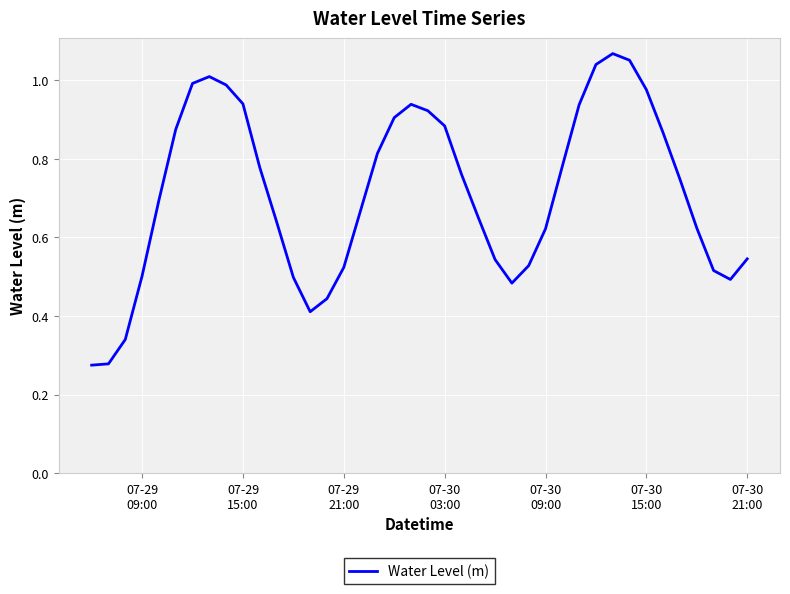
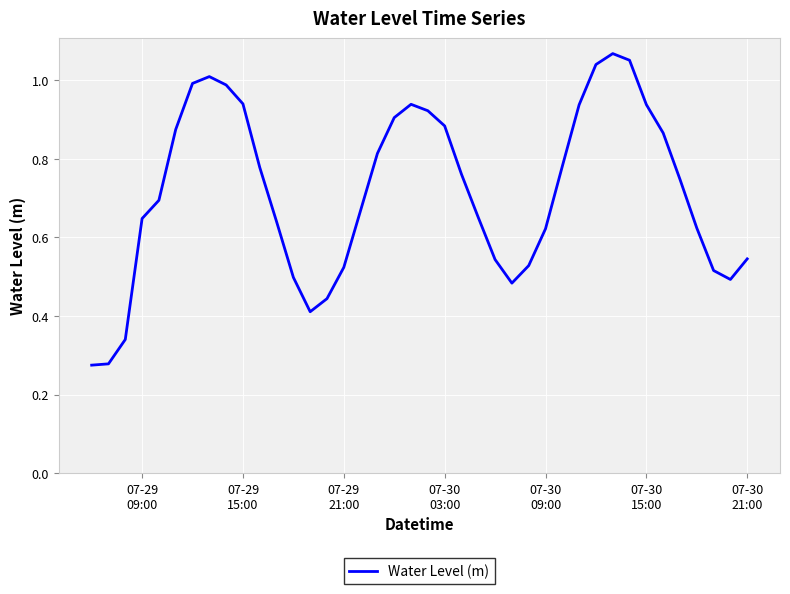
  {
-   "07-29 09:00": 0.50,
+   "07-29 09:00": 0.65,
    "07-29 15:00": 0.94,
    "07-29 21:00": 0.52,
    "07-30 03:00": 0.88,
    "07-30 09:00": 0.62,
-   "07-30 15:00": 0.98,
+   "07-30 15:00": 0.94,
    "07-30 21:00": 0.55
  }
